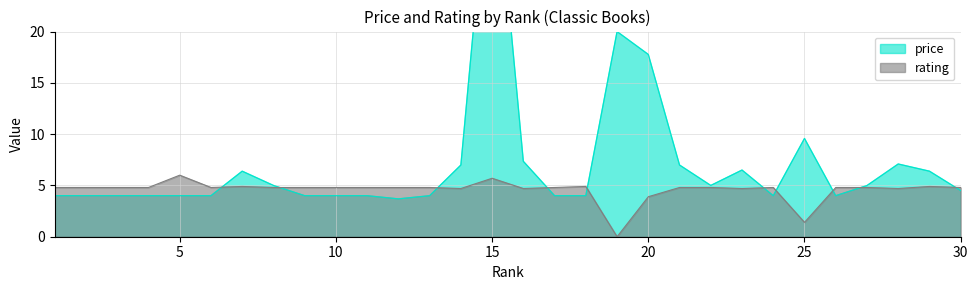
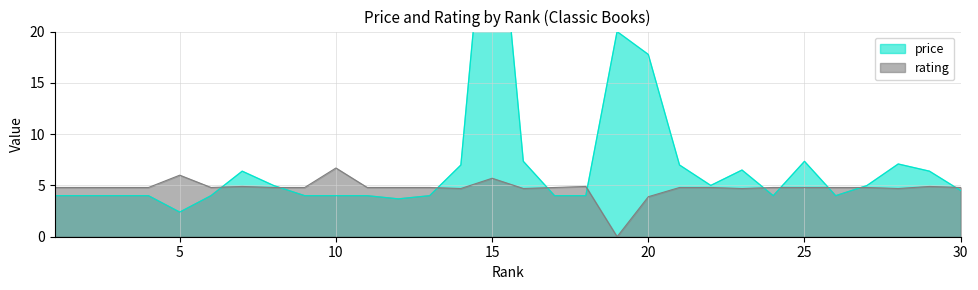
  {
    "price": {
-     "5": 4.0,
+     "5": 2.4,
      "10": 4.0,
      "20": 17.8,
-     "25": 9.6,
+     "25": 7.4,
      "30": 4.5
    },
    "rating": {
      "5": 6.0,
-     "10": 4.8,
+     "10": 6.7,
      "15": 5.7,
      "20": 3.9,
-     "25": 1.4,
+     "25": 4.8,
      "30": 4.8
    }
  }
